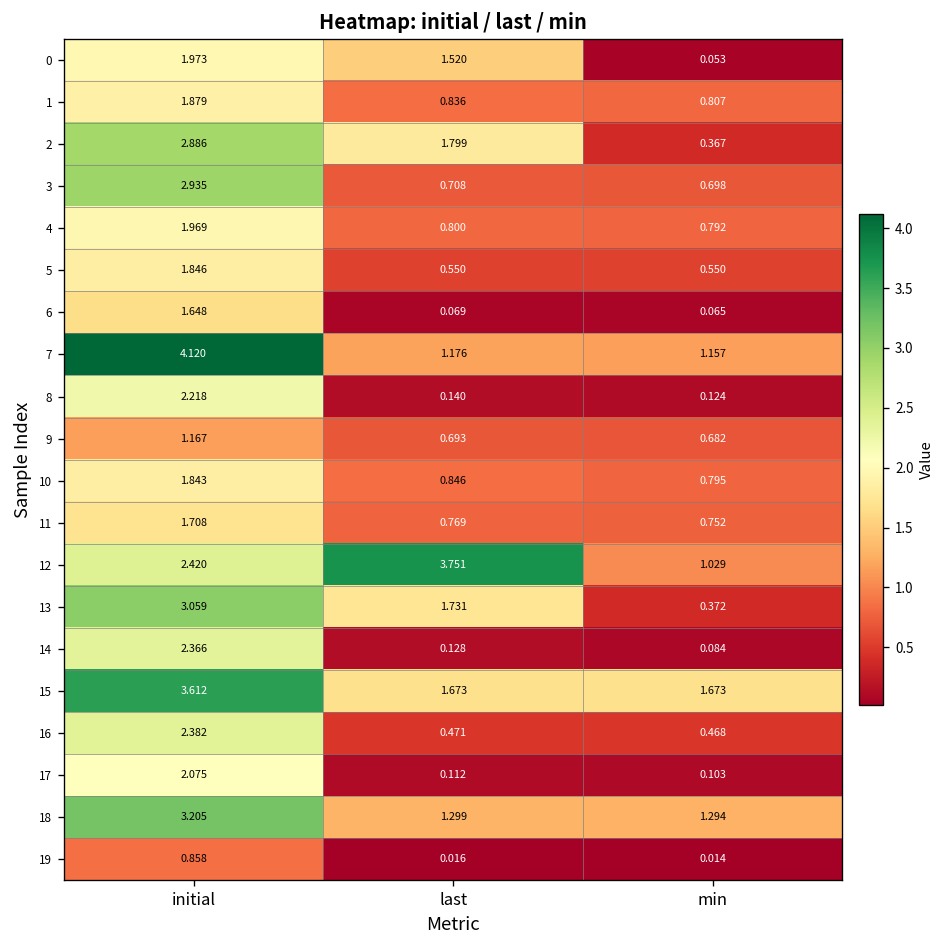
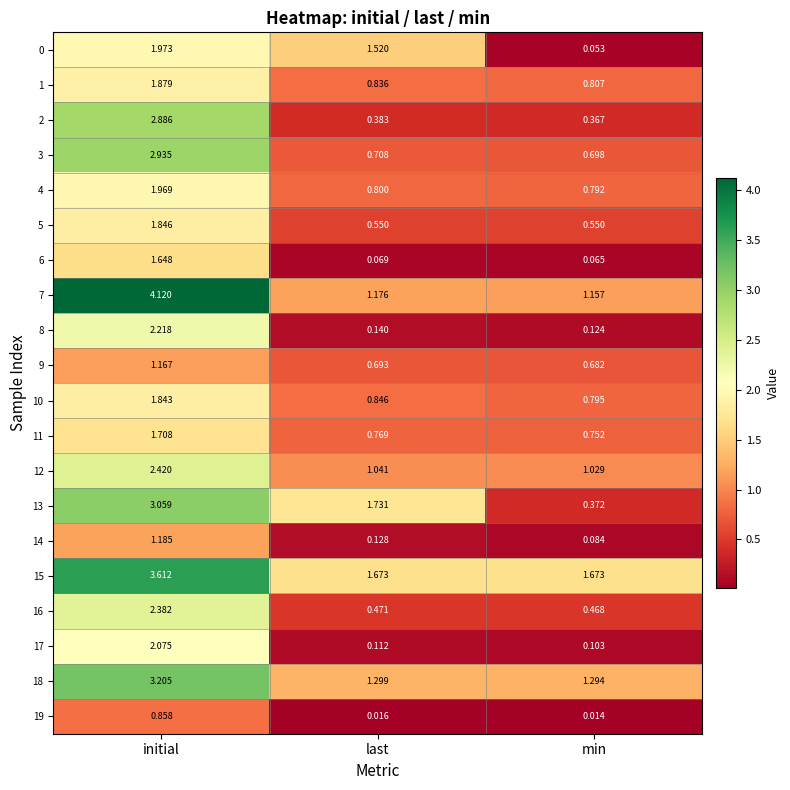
  {
    "0": {
      "initial": 1.973,
      "last": 1.520,
      "min": 0.053
    },
    "1": {
      "initial": 1.879,
      "last": 0.836,
      "min": 0.807
    },
    "2": {
      "initial": 2.886,
-     "last": 1.799,
+     "last": 0.383,
      "min": 0.367
    },
    "3": {
      "initial": 2.935,
      "last": 0.708,
      "min": 0.698
    },
    "4": {
      "initial": 1.969,
      "last": 0.800,
      "min": 0.792
    },
    "5": {
      "initial": 1.846,
      "last": 0.550,
      "min": 0.550
    },
    "6": {
      "initial": 1.648,
      "last": 0.069,
      "min": 0.065
    },
    "7": {
      "initial": 4.120,
      "last": 1.176,
      "min": 1.157
    },
    "8": {
      "initial": 2.218,
      "last": 0.140,
      "min": 0.124
    },
    "9": {
      "initial": 1.167,
      "last": 0.693,
      "min": 0.682
    },
    "10": {
      "initial": 1.843,
      "last": 0.846,
      "min": 0.795
    },
    "11": {
      "initial": 1.708,
      "last": 0.769,
      "min": 0.752
    },
    "12": {
      "initial": 2.420,
-     "last": 3.751,
+     "last": 1.041,
      "min": 1.029
    },
    "13": {
      "initial": 3.059,
      "last": 1.731,
      "min": 0.372
    },
    "14": {
-     "initial": 2.366,
+     "initial": 1.185,
      "last": 0.128,
      "min": 0.084
    },
    "15": {
      "initial": 3.612,
      "last": 1.673,
      "min": 1.673
    },
    "16": {
      "initial": 2.382,
      "last": 0.471,
      "min": 0.468
    },
    "17": {
      "initial": 2.075,
      "last": 0.112,
      "min": 0.103
    },
    "18": {
      "initial": 3.205,
      "last": 1.299,
      "min": 1.294
    },
    "19": {
      "initial": 0.858,
      "last": 0.016,
      "min": 0.014
    }
  }
